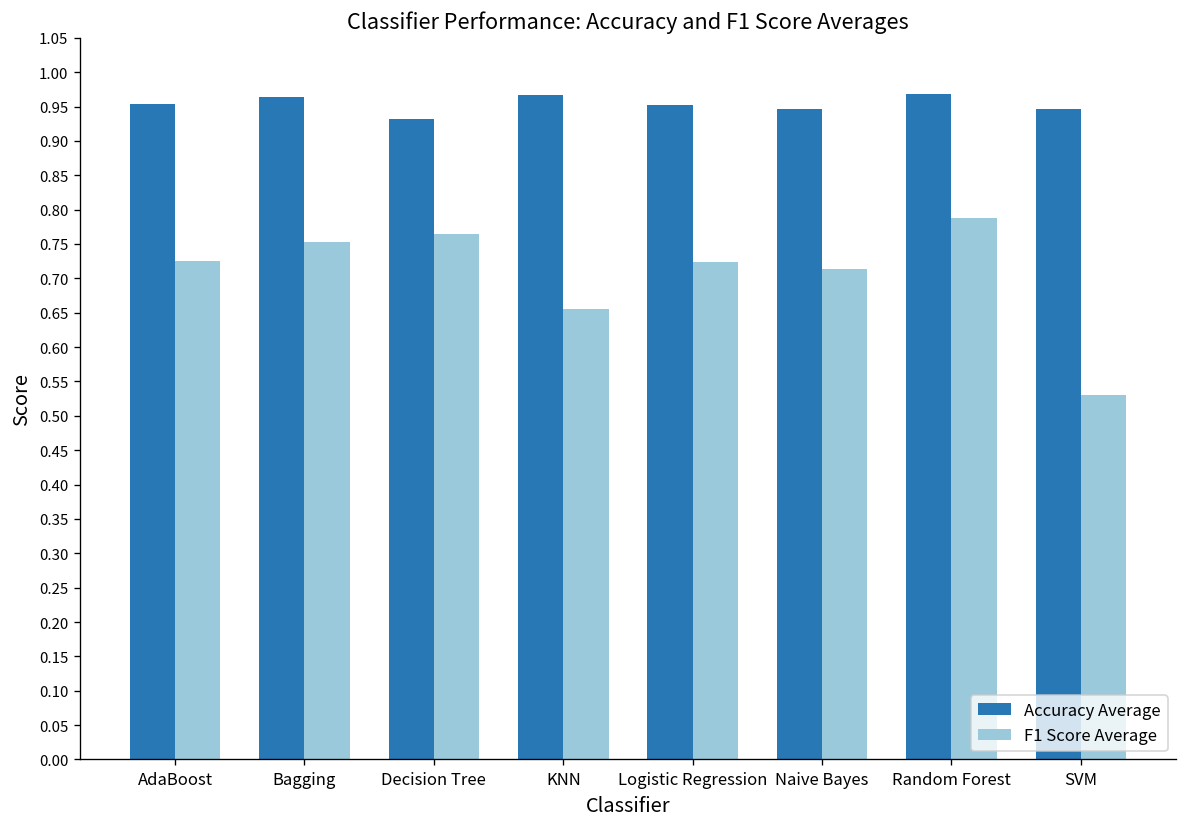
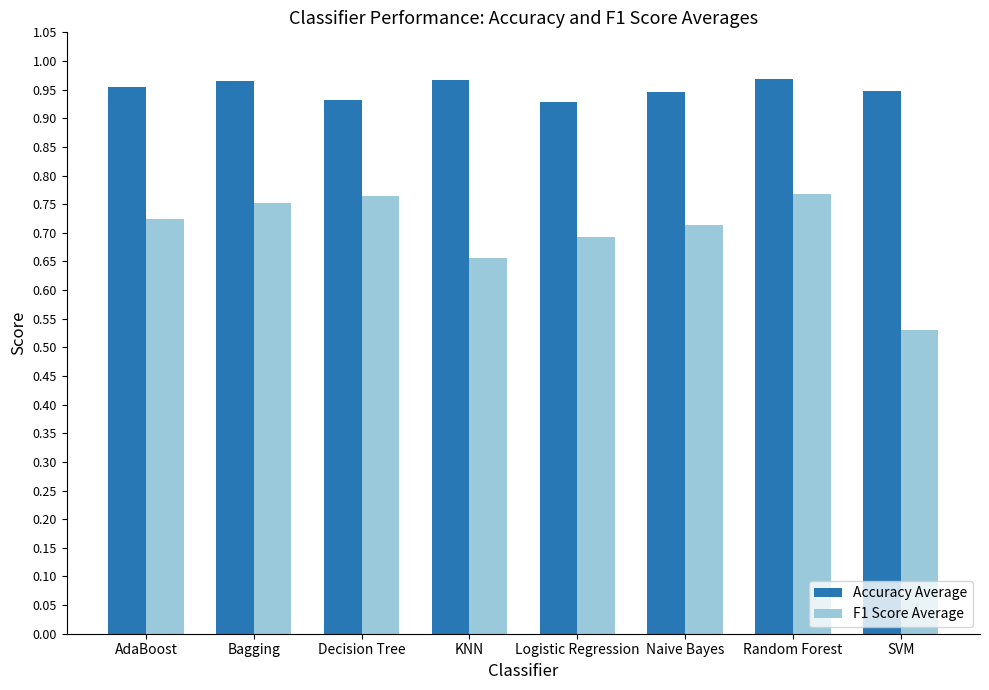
  {
    "Accuracy Average": {
      "AdaBoost": 0.95,
      "Bagging": 0.96,
      "Decision Tree": 0.93,
      "KNN": 0.97,
-     "Logistic Regression": 0.95,
+     "Logistic Regression": 0.93,
      "Naive Bayes": 0.95,
      "Random Forest": 0.97,
      "SVM": 0.95
    },
    "F1 Score Average": {
      "AdaBoost": 0.72,
      "Bagging": 0.75,
      "Decision Tree": 0.76,
      "KNN": 0.66,
-     "Logistic Regression": 0.72,
+     "Logistic Regression": 0.69,
      "Naive Bayes": 0.71,
-     "Random Forest": 0.79,
+     "Random Forest": 0.77,
      "SVM": 0.53
    }
  }
